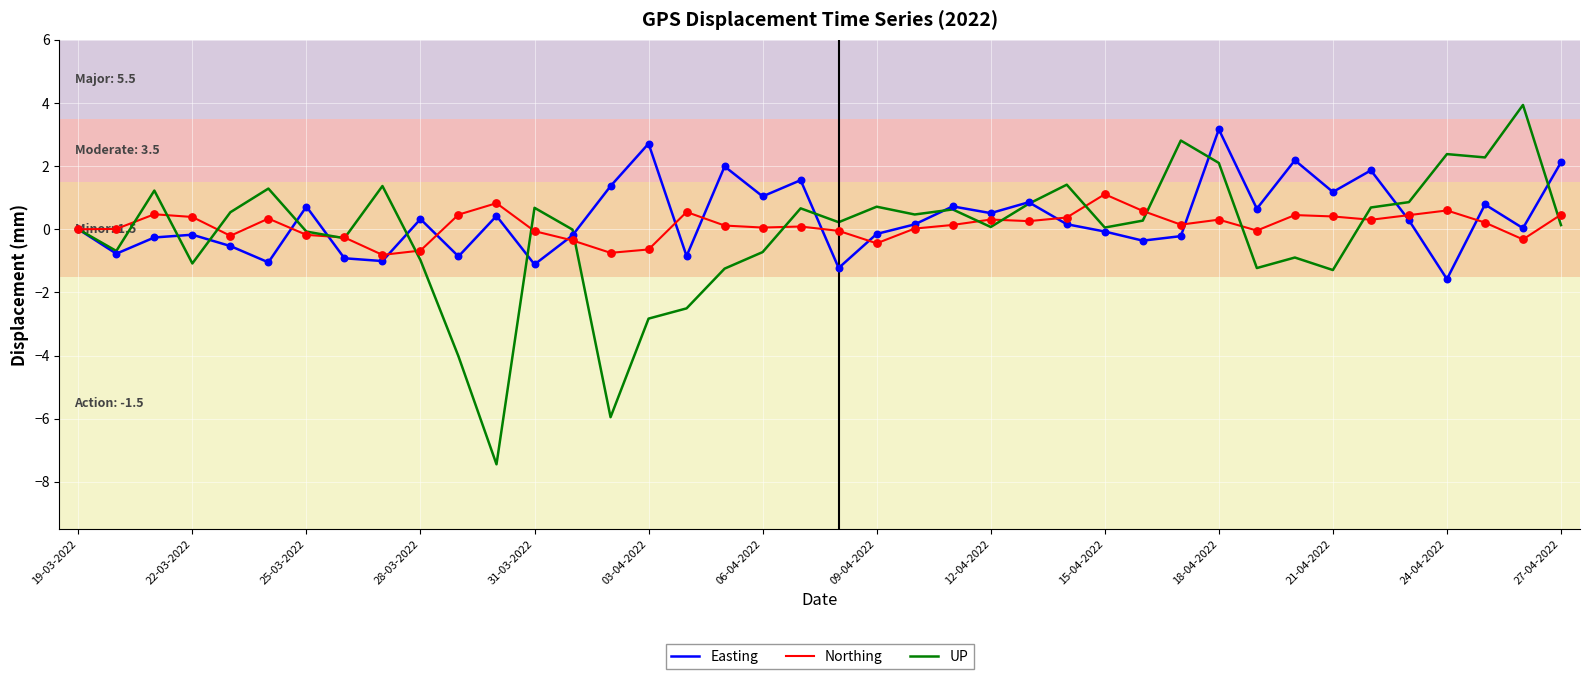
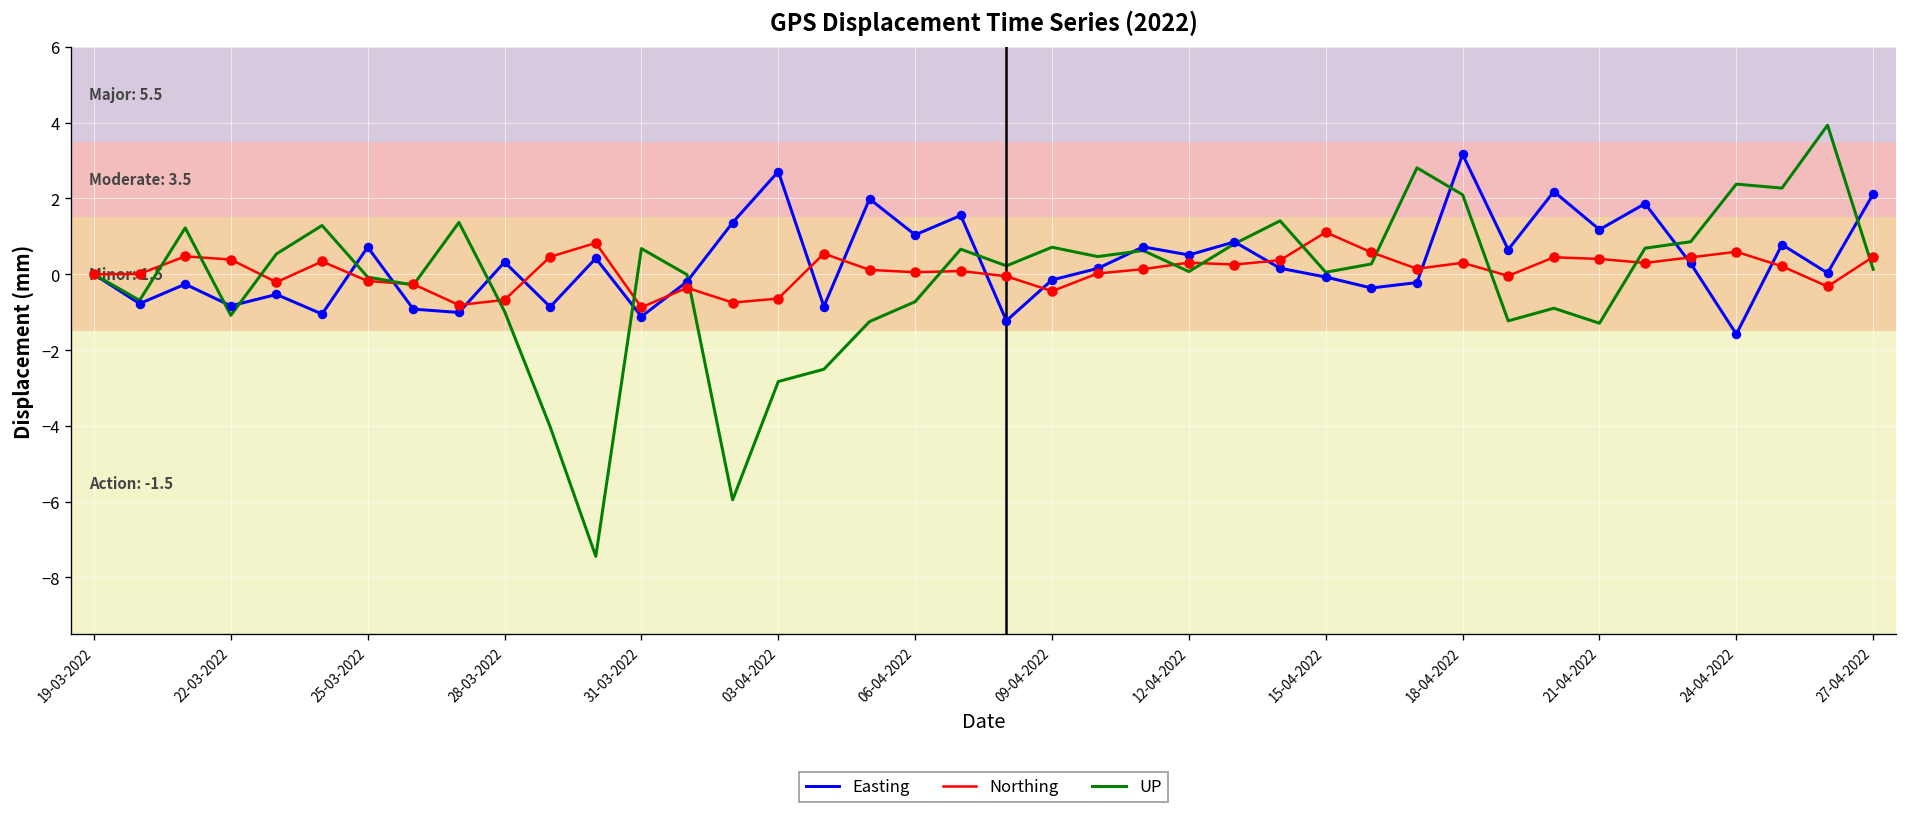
  {
    "Easting": {
-     "22-03-2022": -0.2,
+     "22-03-2022": -0.8,
      "25-03-2022": 0.7,
      "28-03-2022": 0.3,
      "31-03-2022": -1.1,
      "03-04-2022": 2.7,
      "06-04-2022": 1.0,
      "09-04-2022": -0.1,
      "12-04-2022": 0.5,
      "15-04-2022": -0.1,
      "18-04-2022": 3.2,
      "21-04-2022": 1.2,
      "24-04-2022": -1.6,
      "27-04-2022": 2.1
    },
    "Northing": {
      "22-03-2022": 0.4,
      "25-03-2022": -0.2,
      "28-03-2022": -0.7,
-     "31-03-2022": -0.1,
+     "31-03-2022": -0.9,
      "03-04-2022": -0.6,
      "06-04-2022": 0.1,
      "09-04-2022": -0.4,
      "12-04-2022": 0.3,
      "15-04-2022": 1.1,
      "18-04-2022": 0.3,
      "21-04-2022": 0.4,
      "24-04-2022": 0.6,
      "27-04-2022": 0.5
    },
    "UP": {
      "22-03-2022": -1.1,
      "25-03-2022": -0.1,
      "28-03-2022": -1.0,
      "31-03-2022": 0.7,
      "03-04-2022": -2.8,
      "06-04-2022": -0.7,
      "09-04-2022": 0.7,
      "12-04-2022": 0.1,
      "15-04-2022": 0.1,
      "18-04-2022": 2.1,
      "21-04-2022": -1.3,
      "24-04-2022": 2.4,
      "27-04-2022": 0.1
    }
  }
